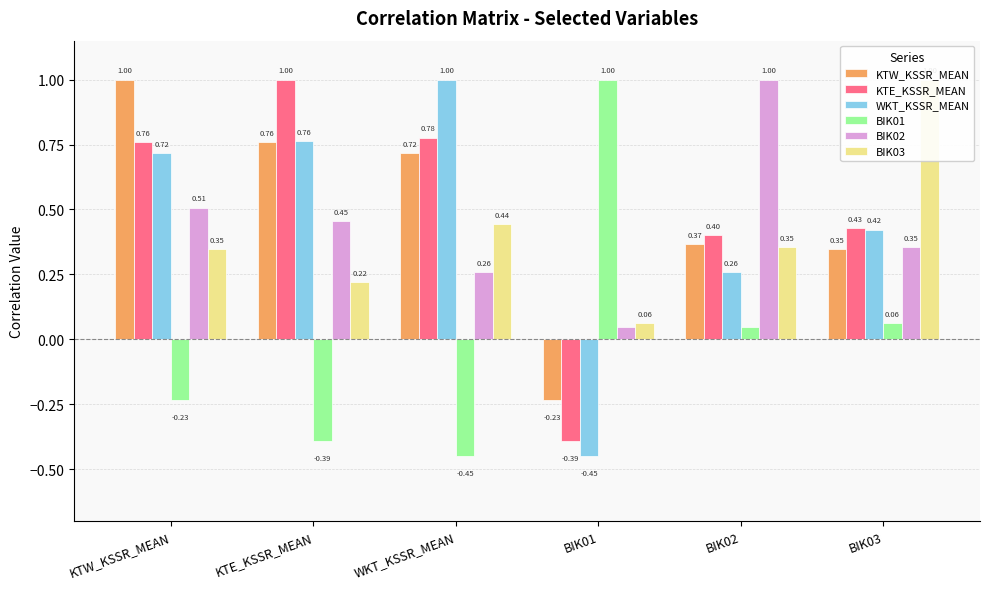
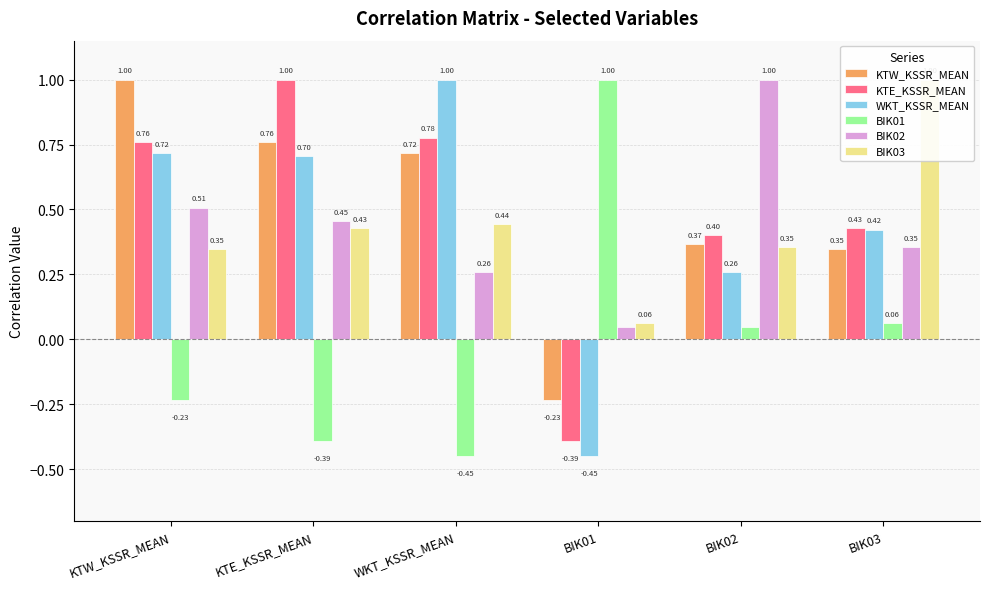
  {
    "KTW_KSSR_MEAN": {
      "KTW_KSSR_MEAN": 1.00,
      "KTE_KSSR_MEAN": 0.76,
      "WKT_KSSR_MEAN": 0.72,
      "BIK01": -0.23,
      "BIK02": 0.37,
      "BIK03": 0.35
    },
    "KTE_KSSR_MEAN": {
      "KTW_KSSR_MEAN": 0.76,
      "KTE_KSSR_MEAN": 1.00,
      "WKT_KSSR_MEAN": 0.78,
      "BIK01": -0.39,
      "BIK02": 0.40,
      "BIK03": 0.43
    },
    "WKT_KSSR_MEAN": {
      "KTW_KSSR_MEAN": 0.72,
-     "KTE_KSSR_MEAN": 0.76,
+     "KTE_KSSR_MEAN": 0.70,
      "WKT_KSSR_MEAN": 1.00,
      "BIK01": -0.45,
      "BIK02": 0.26,
      "BIK03": 0.42
    },
    "BIK01": {
      "KTW_KSSR_MEAN": -0.23,
      "KTE_KSSR_MEAN": -0.39,
      "WKT_KSSR_MEAN": -0.45,
      "BIK01": 1.00,
      "BIK03": 0.06
    },
    "BIK02": {
      "KTW_KSSR_MEAN": 0.51,
      "KTE_KSSR_MEAN": 0.45,
      "WKT_KSSR_MEAN": 0.26,
      "BIK02": 1.00,
      "BIK03": 0.35
    },
    "BIK03": {
      "KTW_KSSR_MEAN": 0.35,
-     "KTE_KSSR_MEAN": 0.22,
+     "KTE_KSSR_MEAN": 0.43,
      "WKT_KSSR_MEAN": 0.44,
      "BIK01": 0.06,
      "BIK02": 0.35
    }
  }
